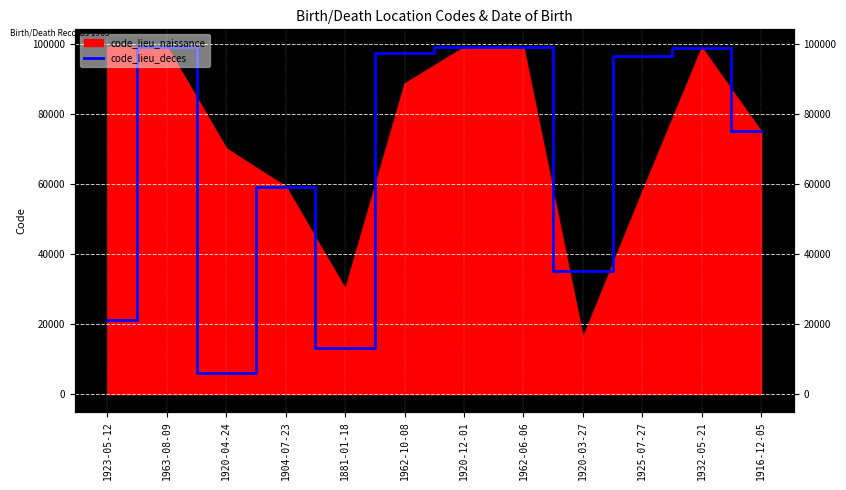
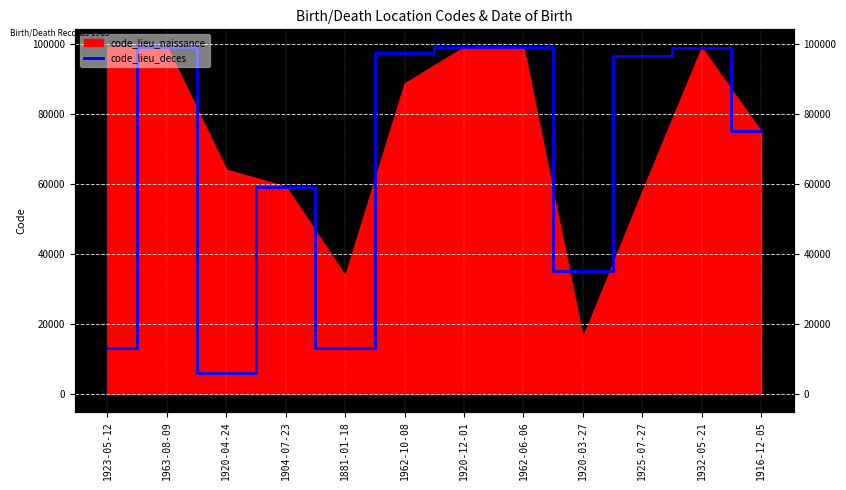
  {
    "code_lieu_deces": {
-     "1923-05-12": 21000,
+     "1923-05-12": 13000,
      "1920-04-24": 6000,
      "1881-01-18": 13000,
      "1962-10-08": 97000,
      "1920-03-27": 35000,
      "1925-07-27": 97000
    },
    "code_lieu_naissance": {
-     "1920-04-24": 70000,
-     "1881-01-18": 30000,
+     "1920-04-24": 64000,
+     "1881-01-18": 34000,
      "1962-10-08": 89000,
      "1920-03-27": 16000,
      "1925-07-27": 58000
    }
  }
